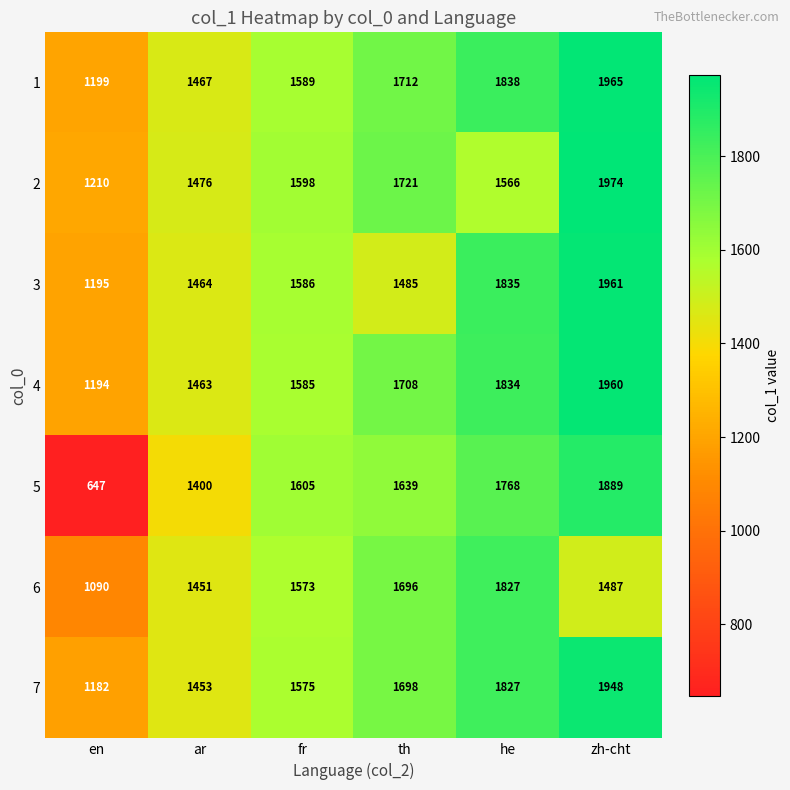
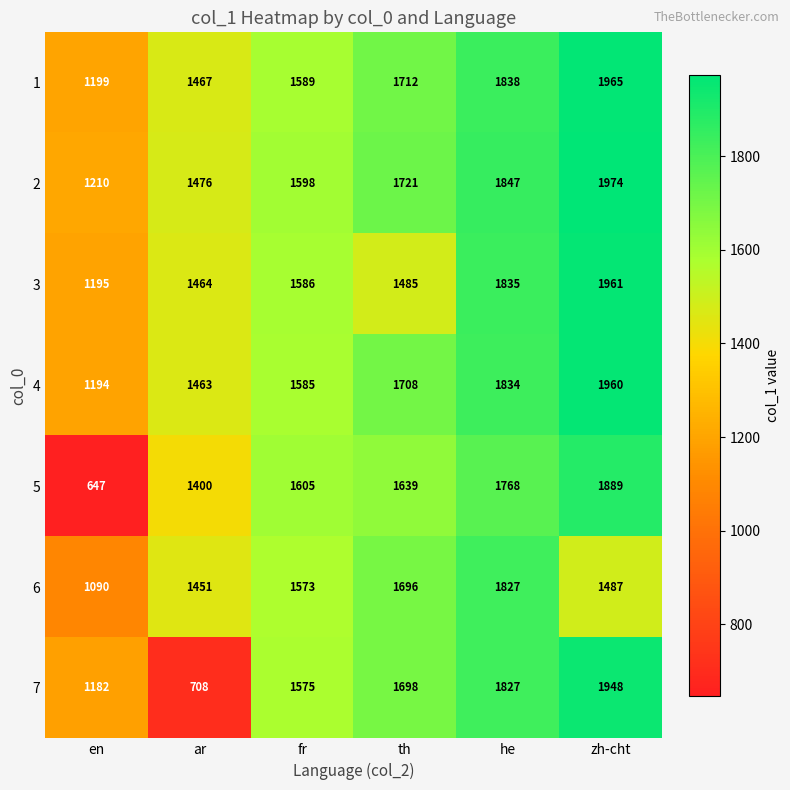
  {
    "1": {
      "en": 1199,
      "ar": 1467,
      "fr": 1589,
      "th": 1712,
      "he": 1838,
      "zh-cht": 1965
    },
    "2": {
      "en": 1210,
      "ar": 1476,
      "fr": 1598,
      "th": 1721,
-     "he": 1566,
+     "he": 1847,
      "zh-cht": 1974
    },
    "3": {
      "en": 1195,
      "ar": 1464,
      "fr": 1586,
      "th": 1485,
      "he": 1835,
      "zh-cht": 1961
    },
    "4": {
      "en": 1194,
      "ar": 1463,
      "fr": 1585,
      "th": 1708,
      "he": 1834,
      "zh-cht": 1960
    },
    "5": {
      "en": 647,
      "ar": 1400,
      "fr": 1605,
      "th": 1639,
      "he": 1768,
      "zh-cht": 1889
    },
    "6": {
      "en": 1090,
      "ar": 1451,
      "fr": 1573,
      "th": 1696,
      "he": 1827,
      "zh-cht": 1487
    },
    "7": {
      "en": 1182,
-     "ar": 1453,
+     "ar": 708,
      "fr": 1575,
      "th": 1698,
      "he": 1827,
      "zh-cht": 1948
    }
  }
